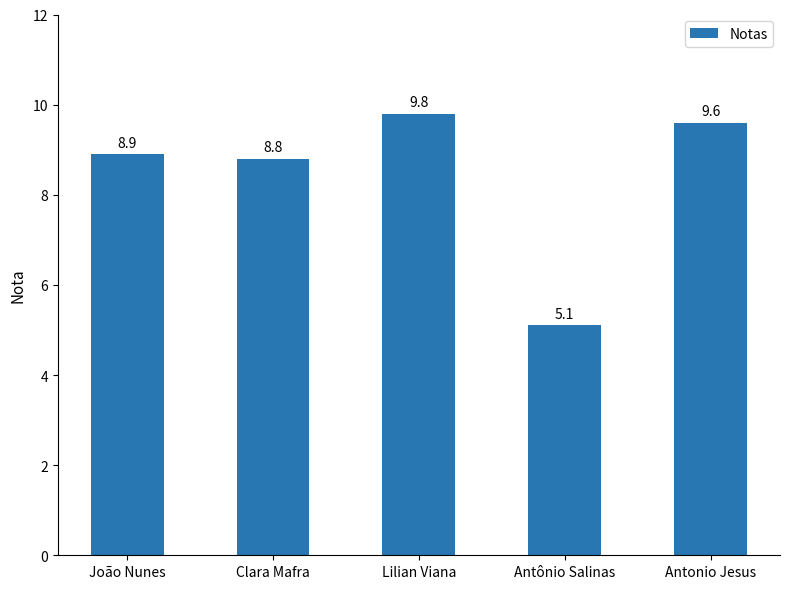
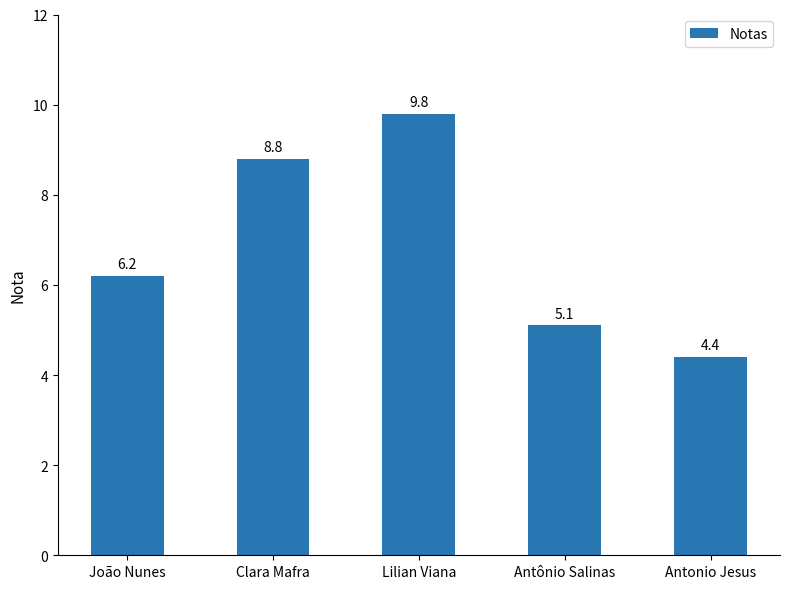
  {
-   "João Nunes": 8.9,
+   "João Nunes": 6.2,
    "Clara Mafra": 8.8,
    "Lilian Viana": 9.8,
    "Antônio Salinas": 5.1,
-   "Antonio Jesus": 9.6
+   "Antonio Jesus": 4.4
  }
